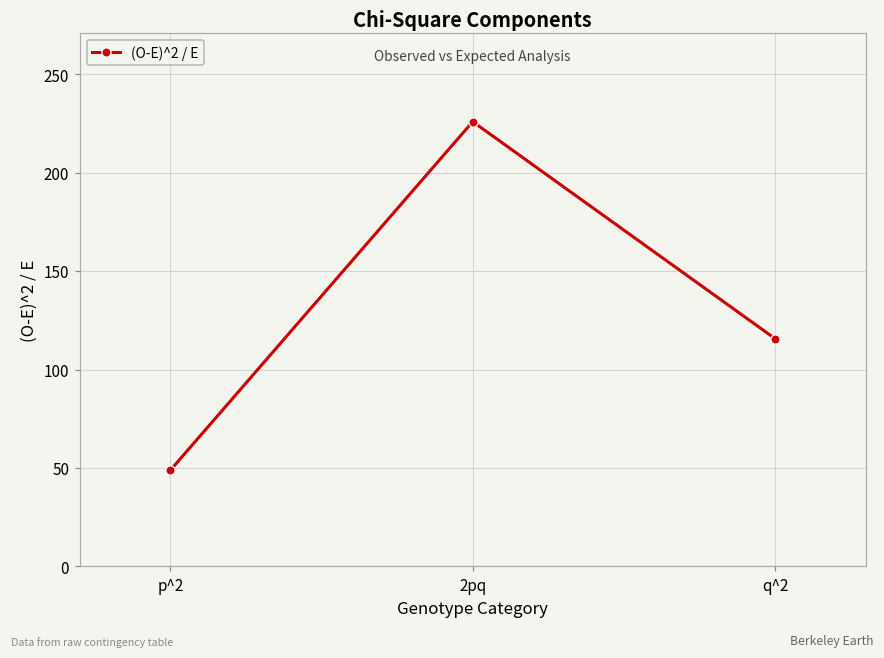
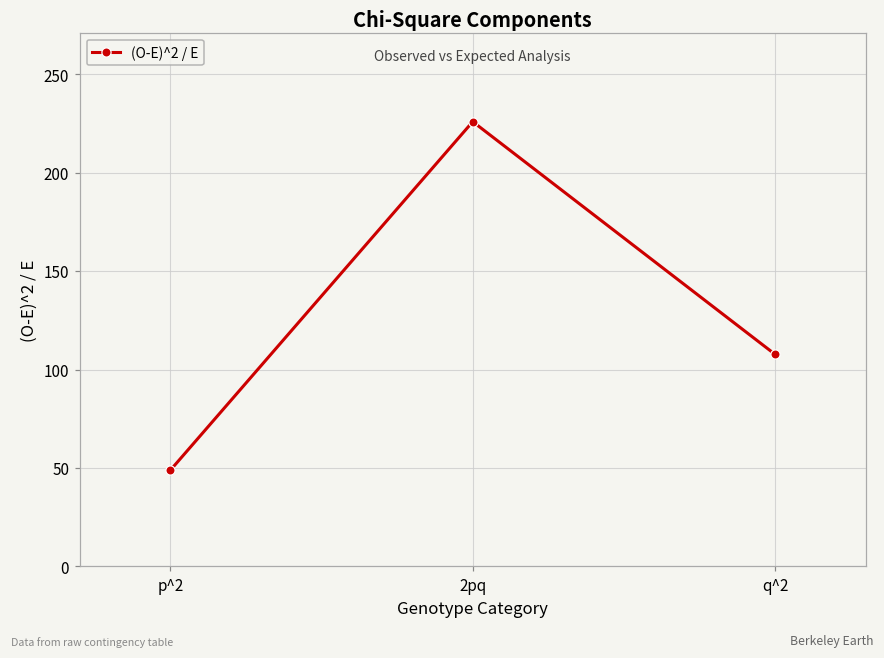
  {
    "p^2": 49,
    "2pq": 226,
-   "q^2": 116
+   "q^2": 108
  }
